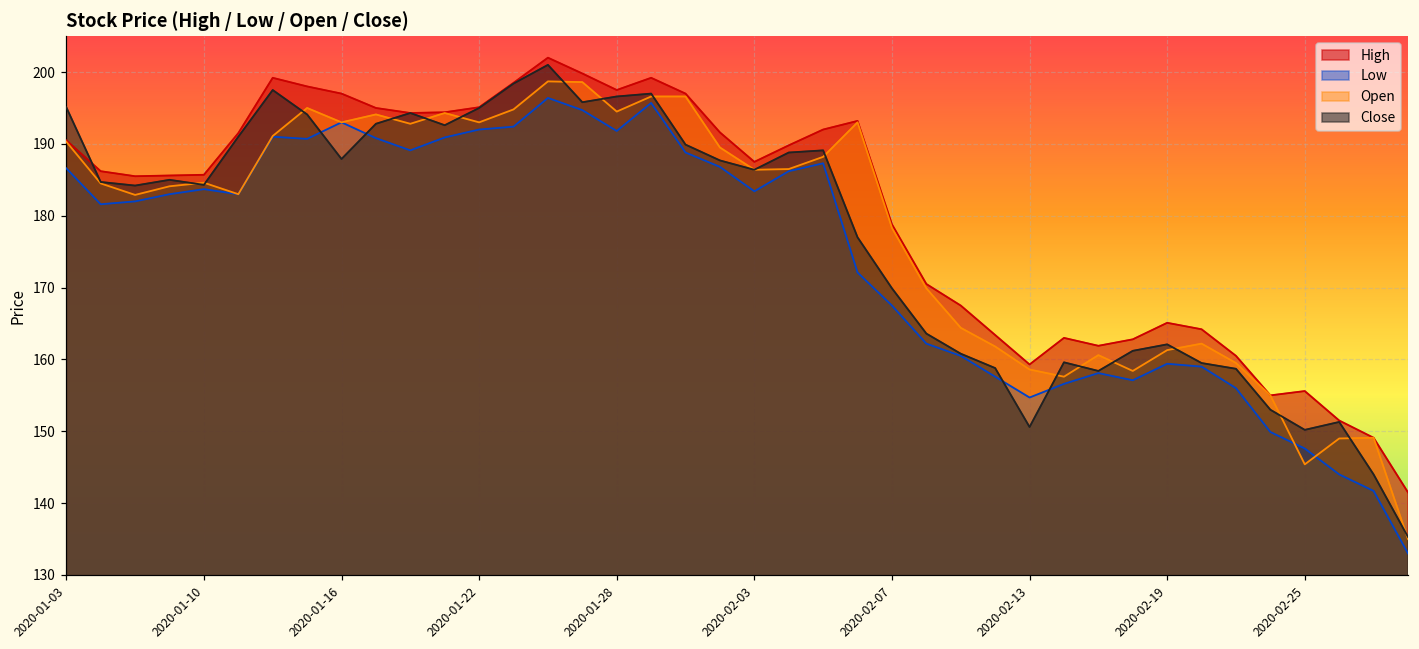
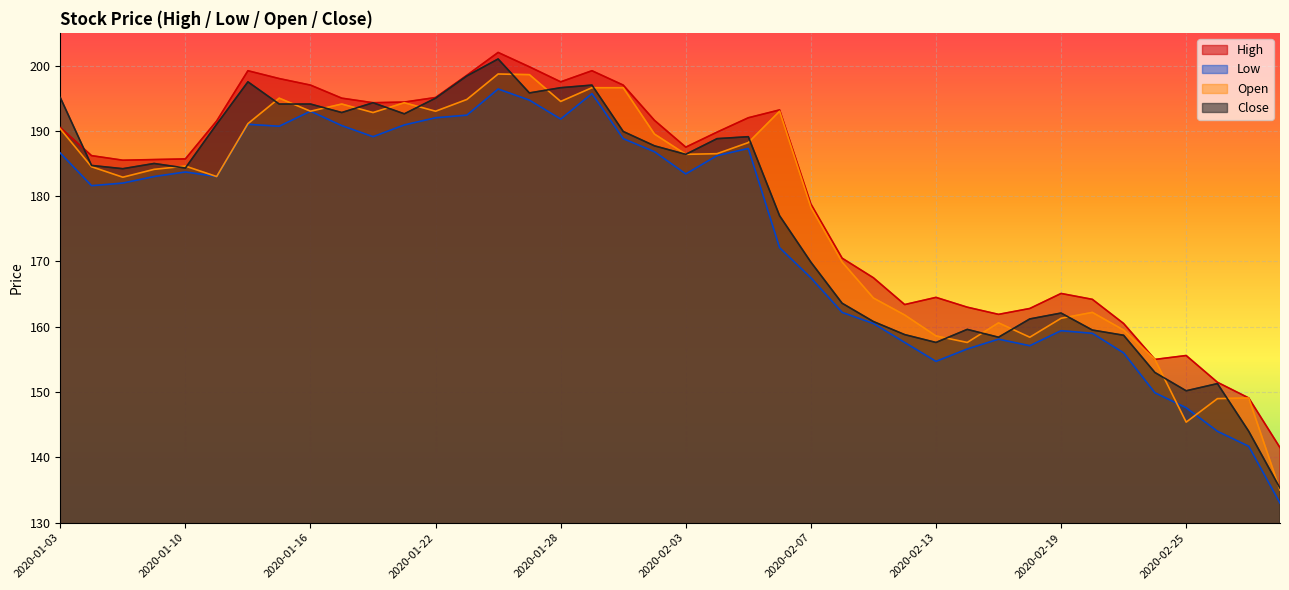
  {
    "High": {
      "2020-01-10": 186,
      "2020-01-16": 197,
      "2020-01-28": 198,
      "2020-02-03": 188,
      "2020-02-07": 179,
-     "2020-02-13": 159,
+     "2020-02-13": 165,
      "2020-02-19": 165,
      "2020-02-25": 156
    },
    "Low": {
      "2020-01-03": 187,
      "2020-01-10": 184,
      "2020-01-22": 192,
      "2020-01-28": 192,
      "2020-02-03": 183,
      "2020-02-07": 168,
      "2020-02-13": 155,
      "2020-02-19": 159,
      "2020-02-25": 148
    },
    "Open": {
      "2020-01-22": 193,
      "2020-01-28": 195,
      "2020-02-07": 178,
      "2020-02-13": 159,
      "2020-02-19": 161,
      "2020-02-25": 145
    },
    "Close": {
      "2020-01-03": 195,
-     "2020-01-16": 188,
+     "2020-01-16": 194,
      "2020-01-28": 197,
      "2020-02-07": 170,
-     "2020-02-13": 151,
+     "2020-02-13": 158,
      "2020-02-19": 162,
      "2020-02-25": 150
    }
  }
